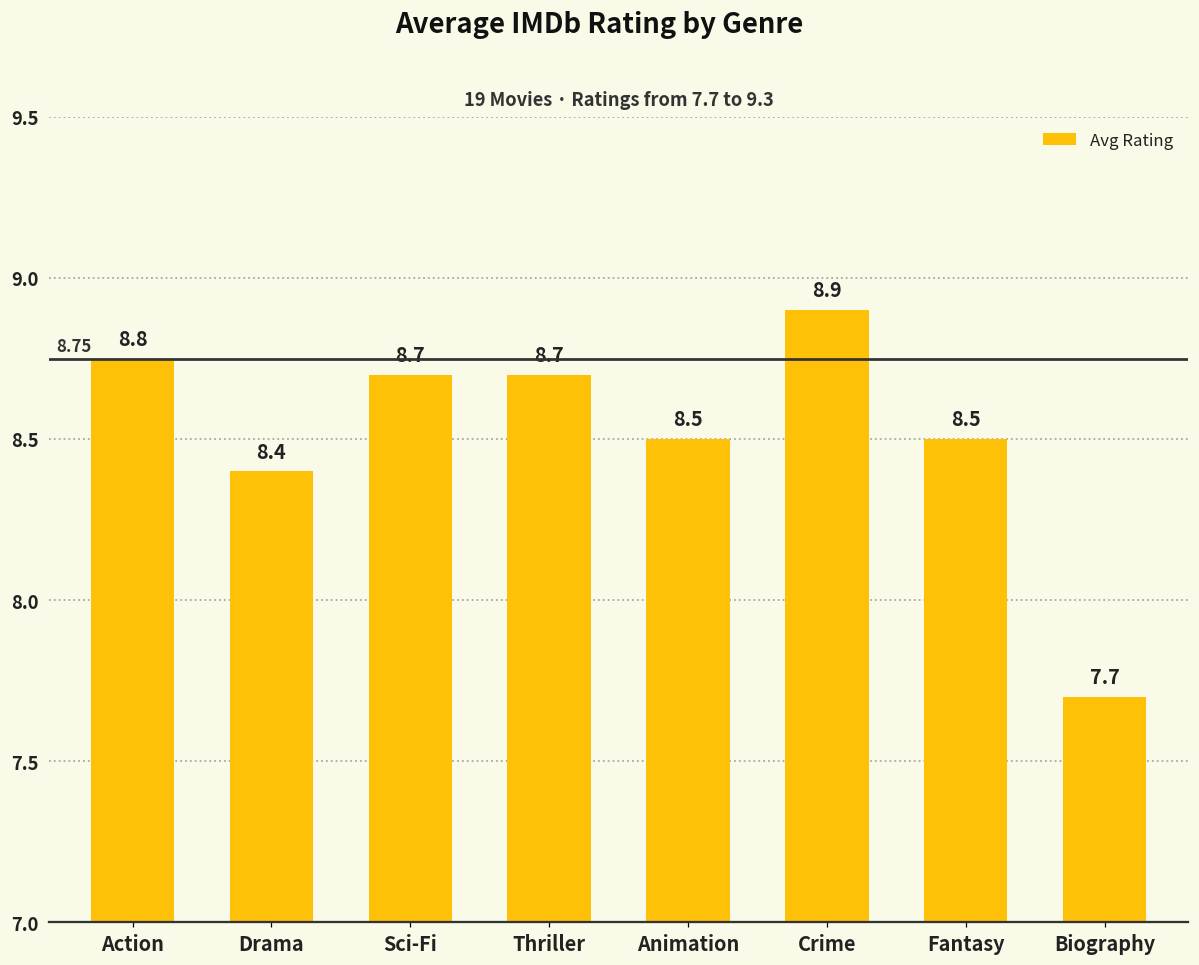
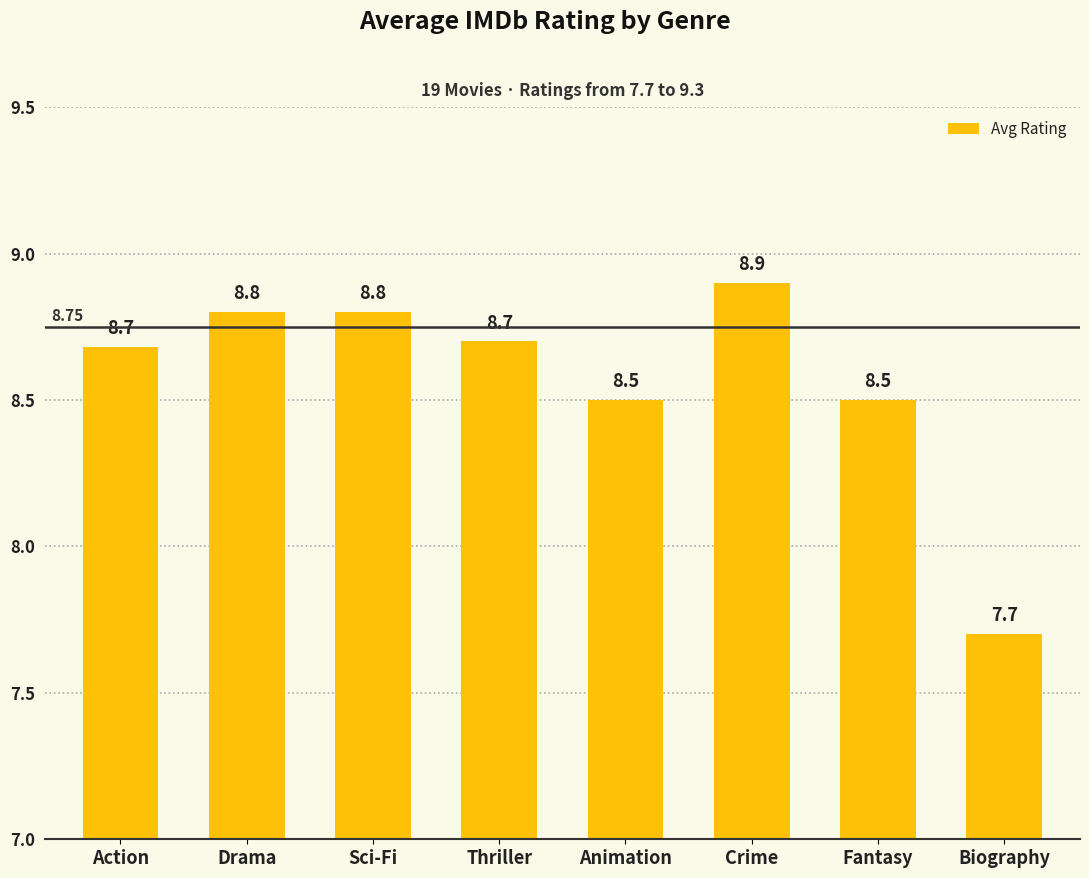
  {
-   "Action": 8.8,
-   "Drama": 8.4,
-   "Sci-Fi": 8.7,
+   "Action": 8.7,
+   "Drama": 8.8,
+   "Sci-Fi": 8.8,
    "Thriller": 8.7,
    "Animation": 8.5,
    "Crime": 8.9,
    "Fantasy": 8.5,
    "Biography": 7.7
  }
